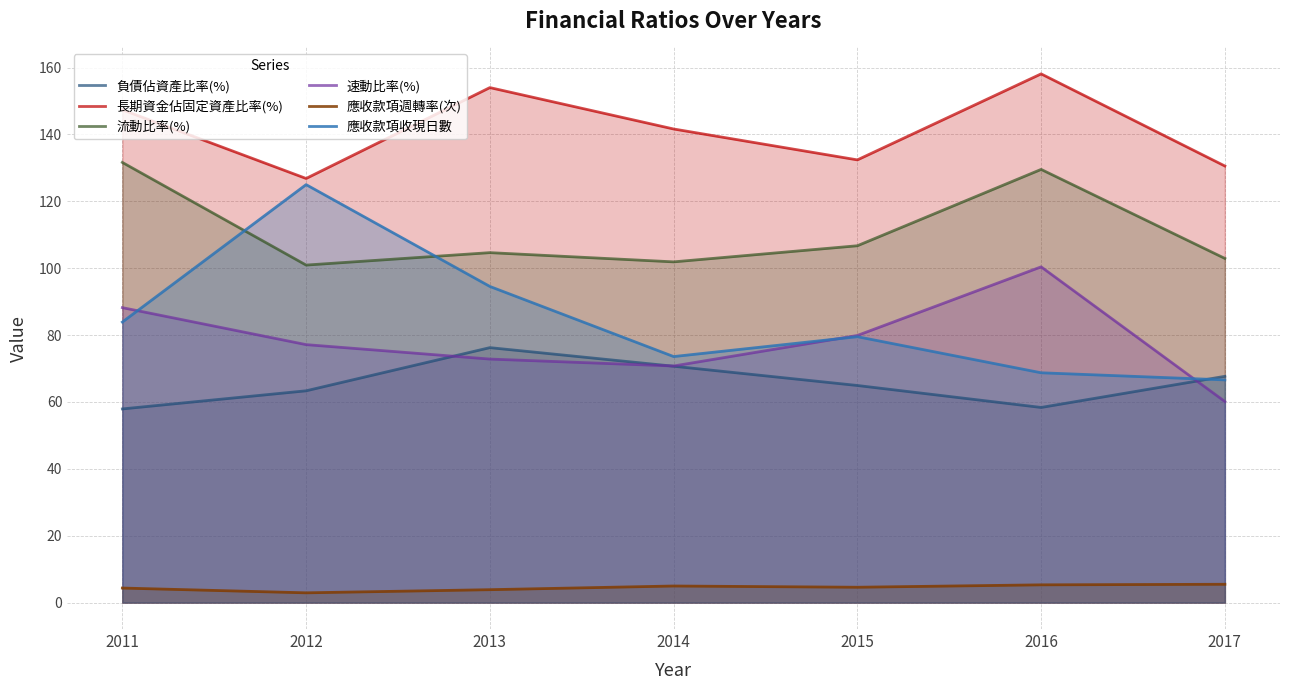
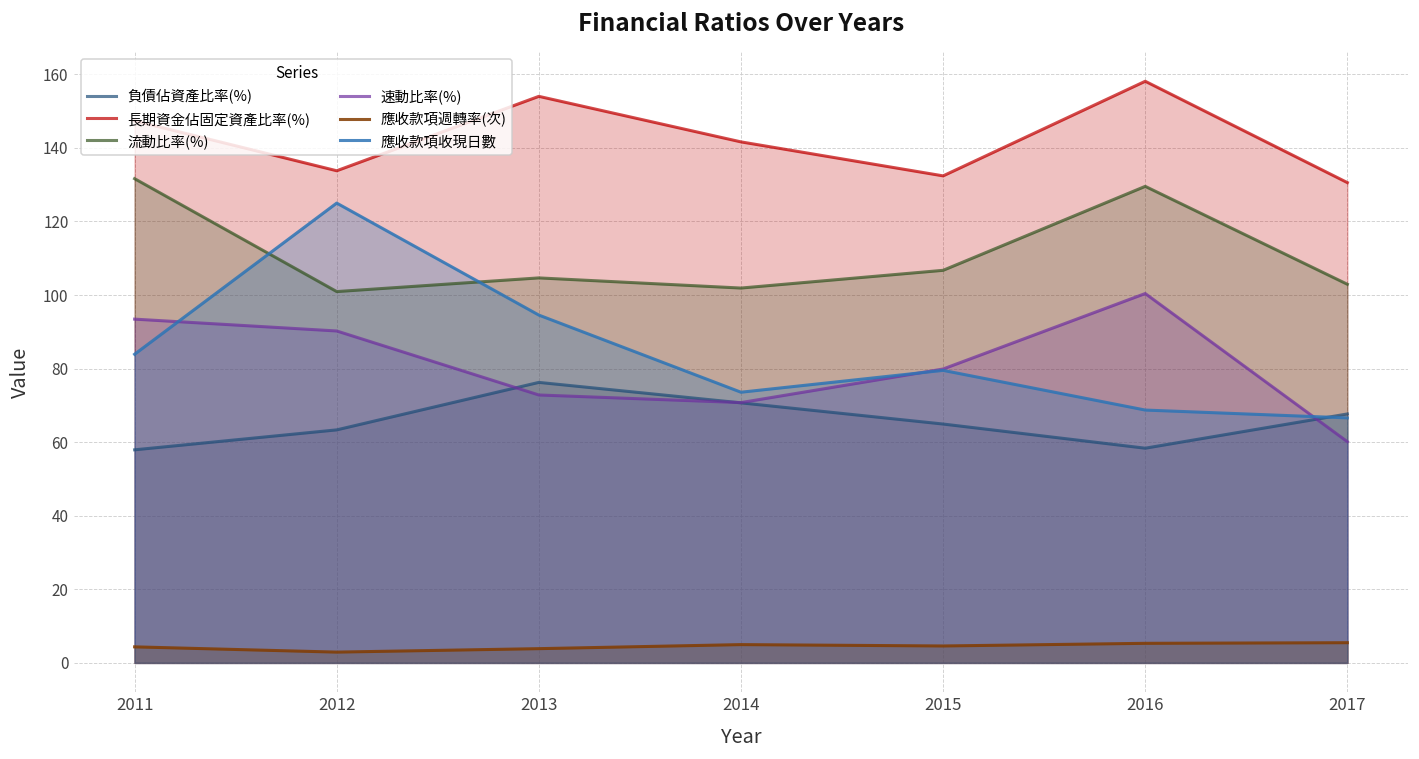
  {
    "長期資金佔固定資產比率(%)": {
-     "2012": 127,
+     "2012": 134,
      "2013": 154,
      "2014": 142,
      "2015": 132,
      "2016": 158,
      "2017": 131
    },
    "流動比率(%)": {
      "2011": 132,
      "2012": 101,
      "2013": 105,
      "2014": 102,
      "2015": 107,
      "2016": 130,
      "2017": 103
    },
    "速動比率(%)": {
-     "2011": 88,
-     "2012": 77,
+     "2011": 93,
+     "2012": 90,
      "2013": 73,
      "2016": 100,
      "2017": 60
    },
    "應收款項週轉率(次)": {
      "2011": 4,
      "2012": 3,
      "2013": 4,
      "2014": 5,
      "2015": 5,
      "2016": 5,
      "2017": 5
    }
  }
